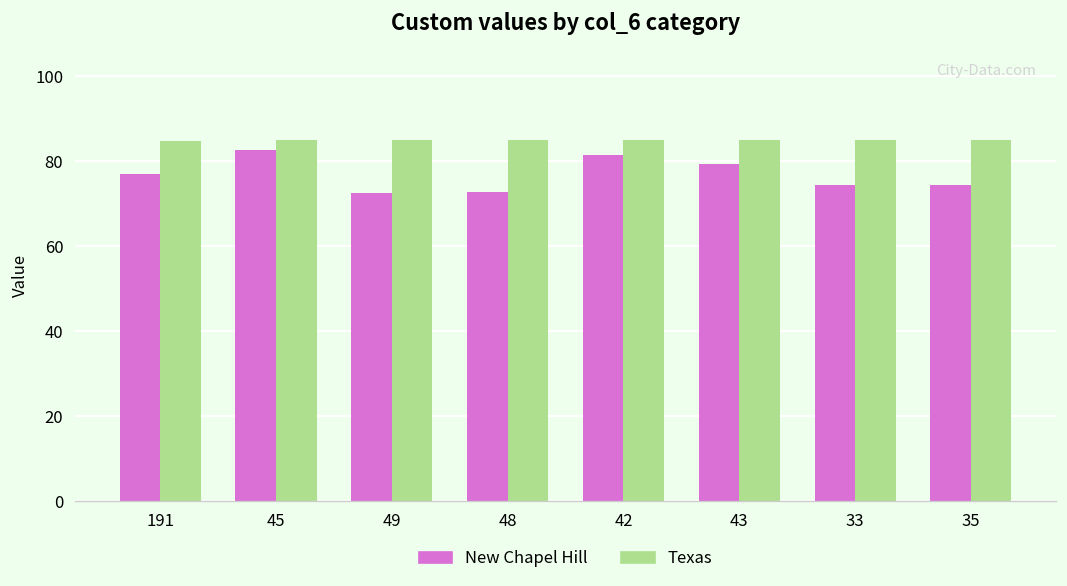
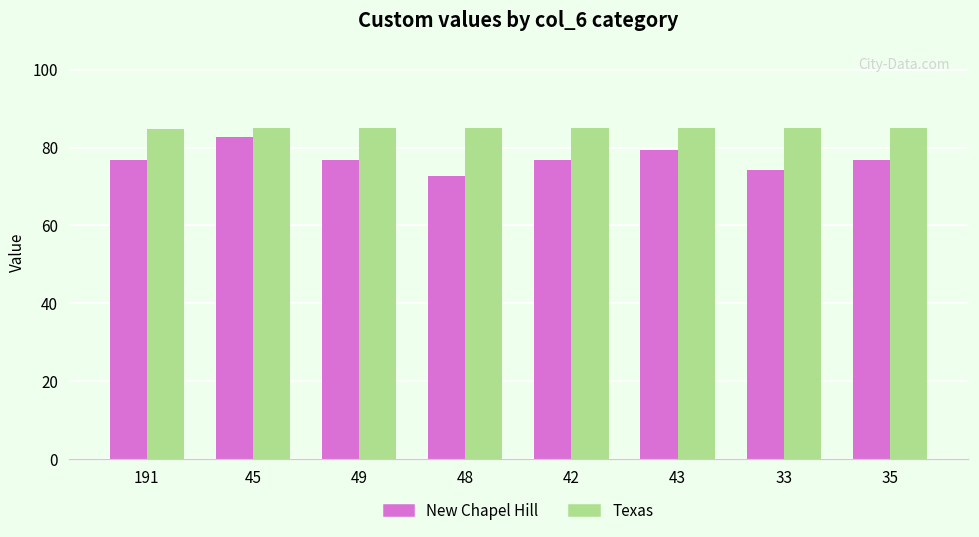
  {
    "New Chapel Hill": {
      "191": 77,
      "45": 83,
-     "49": 73,
+     "49": 77,
      "48": 73,
-     "42": 82,
+     "42": 77,
      "43": 79,
      "33": 74,
-     "35": 74
+     "35": 77
    },
    "Texas": {
      "191": 85,
      "45": 85,
      "49": 85,
      "48": 85,
      "42": 85,
      "43": 85,
      "33": 85,
      "35": 85
    }
  }
